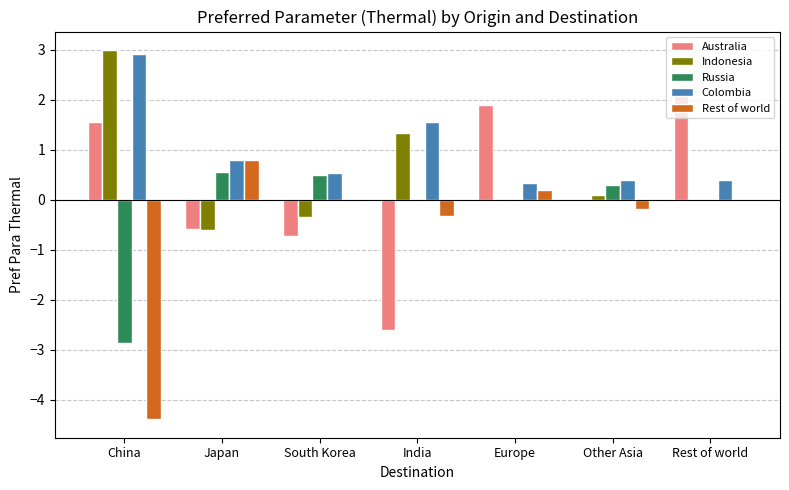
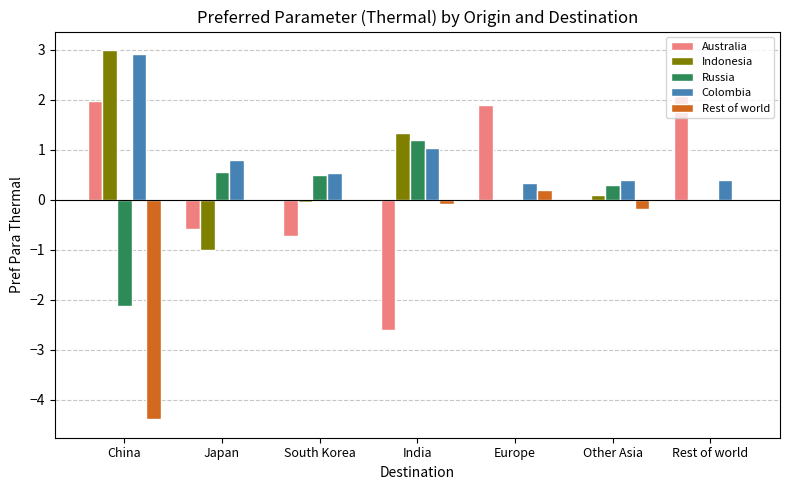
  {
    "Australia": {
-     "China": 1.6,
+     "China": 2.0,
      "Japan": -0.6,
      "South Korea": -0.7,
      "India": -2.6,
      "Europe": 1.9
    },
    "Indonesia": {
      "China": 3.0,
-     "Japan": -0.6,
-     "South Korea": -0.3,
+     "Japan": -1.0,
+     "South Korea": -0.1,
      "India": 1.3,
      "Europe": 0.0,
      "Other Asia": 0.1,
      "Rest of world": 0.0
    },
    "Russia": {
-     "China": -2.9,
+     "China": -2.1,
      "Japan": 0.6,
      "South Korea": 0.5,
-     "India": 0.0,
+     "India": 1.2,
      "Europe": 0.0,
      "Other Asia": 0.3,
      "Rest of world": 0.0
    },
    "Colombia": {
      "China": 2.9,
      "Japan": 0.8,
      "South Korea": 0.5,
-     "India": 1.6,
+     "India": 1.0,
      "Europe": 0.3,
      "Other Asia": 0.4,
      "Rest of world": 0.4
    },
    "Rest of world": {
      "China": -4.4,
-     "Japan": 0.8,
+     "Japan": 0.0,
      "South Korea": 0.0,
-     "India": -0.3,
+     "India": -0.1,
      "Europe": 0.2,
      "Other Asia": -0.2,
      "Rest of world": 0.0
    }
  }
